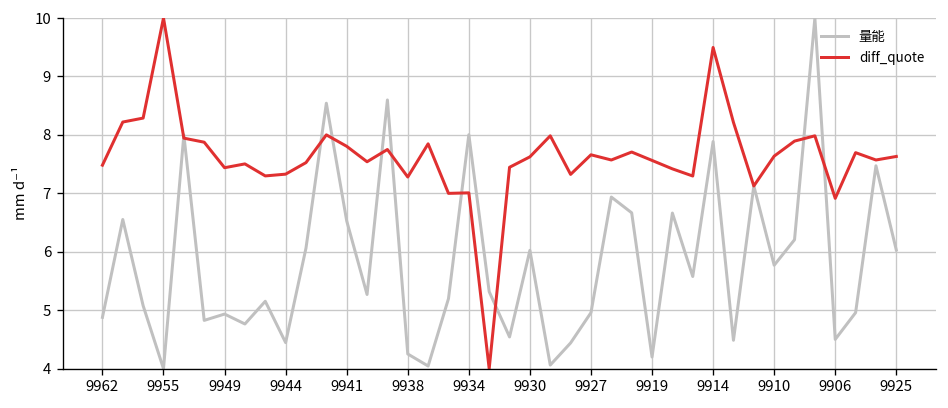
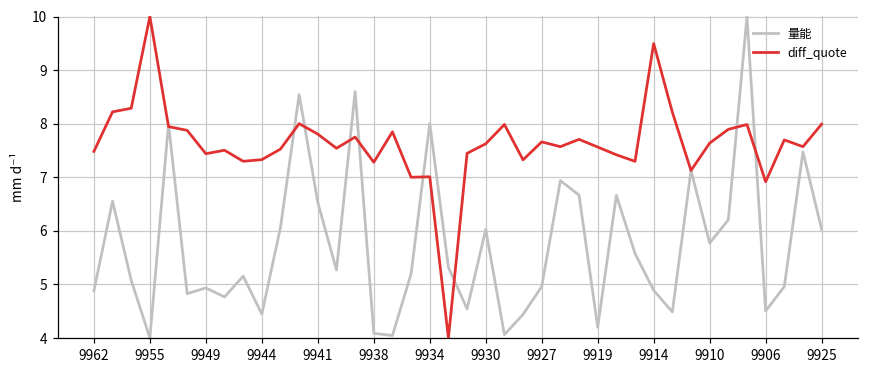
  {
    "量能": {
      "9962": 4.9,
      "9955": 4.0,
      "9949": 4.9,
      "9944": 4.4,
      "9941": 6.5,
-     "9938": 4.3,
+     "9938": 4.1,
      "9934": 8.0,
      "9930": 6.0,
      "9927": 5.0,
      "9919": 4.2,
-     "9914": 7.9,
+     "9914": 4.9,
      "9910": 5.8,
      "9906": 4.5,
      "9925": 6.0
    },
    "diff_quote": {
      "9962": 7.5,
      "9955": 10.0,
      "9949": 7.4,
      "9944": 7.3,
      "9941": 7.8,
      "9938": 7.3,
      "9934": 7.0,
      "9930": 7.6,
      "9927": 7.7,
      "9919": 7.6,
      "9914": 9.5,
      "9910": 7.6,
      "9906": 6.9,
-     "9925": 7.6
+     "9925": 8.0
    }
  }
